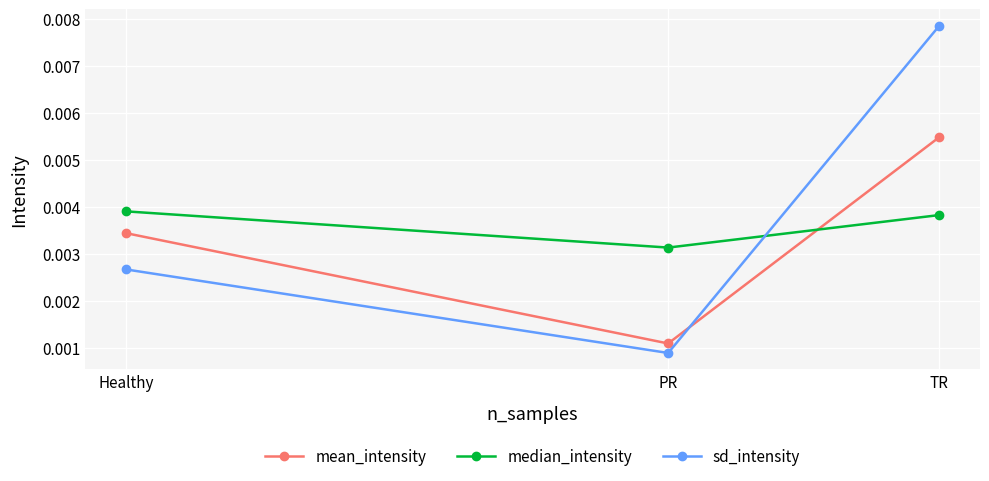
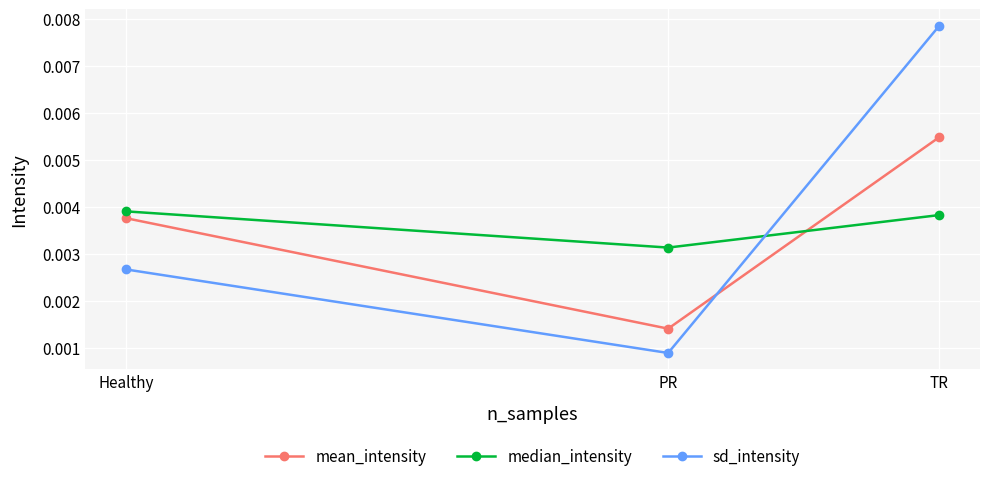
  {
    "mean_intensity": {
-     "Healthy": 0.0034,
-     "PR": 0.0011,
+     "Healthy": 0.0038,
+     "PR": 0.0014,
      "TR": 0.0055
    },
    "median_intensity": {
      "Healthy": 0.0039,
      "PR": 0.0031,
      "TR": 0.0038
    },
    "sd_intensity": {
      "Healthy": 0.0027,
      "PR": 0.0009,
      "TR": 0.0079
    }
  }
